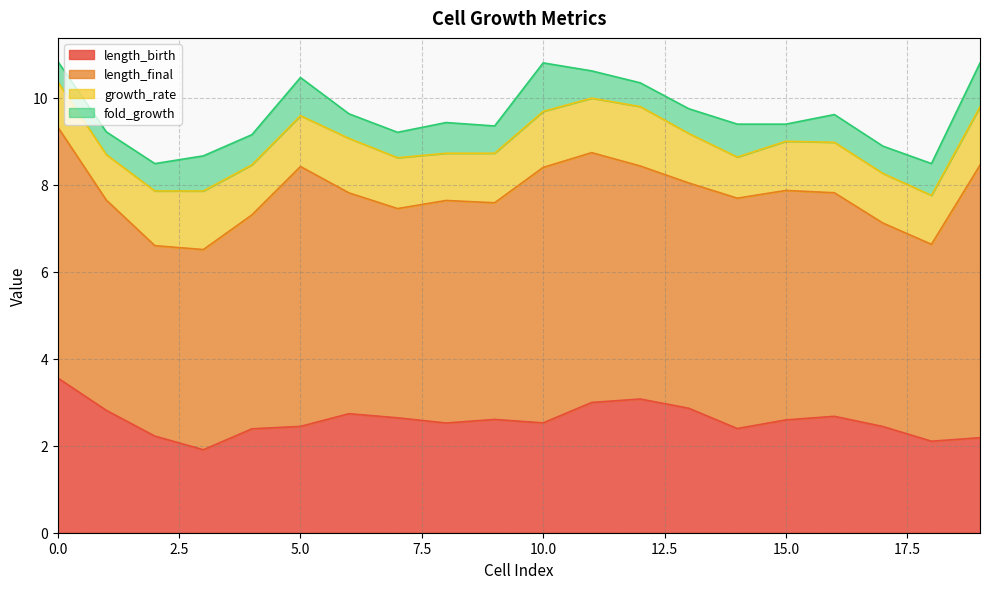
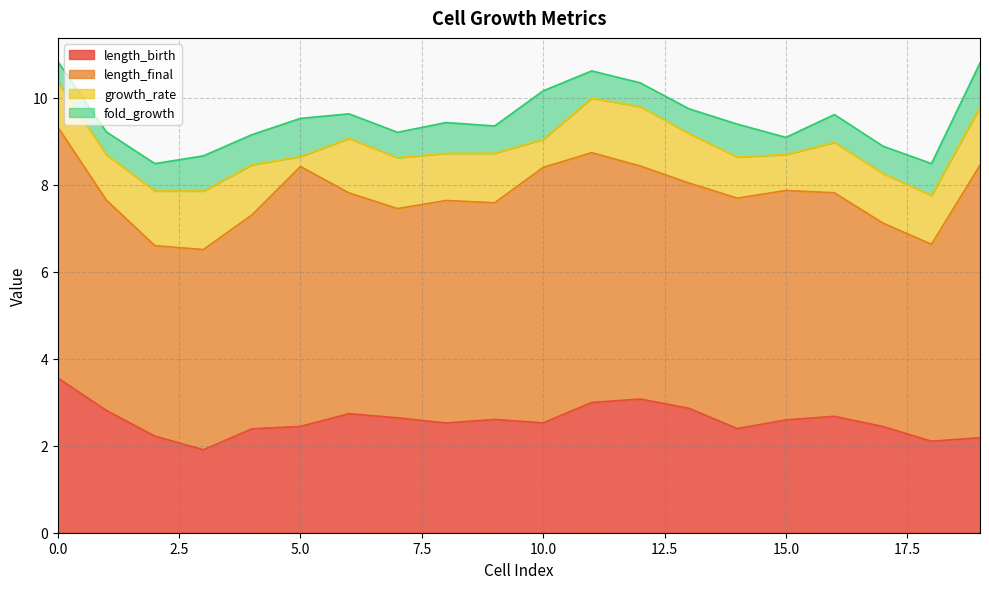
  {
    "growth_rate": {
      "0.0": 1.0,
-     "5.0": 1.2,
-     "10.0": 1.3,
-     "15.0": 1.1
+     "5.0": 0.2,
+     "10.0": 0.6,
+     "15.0": 0.8
    },
    "fold_growth": {
      "0.0": 0.5,
      "5.0": 0.9,
      "10.0": 1.1,
      "15.0": 0.4
    }
  }
